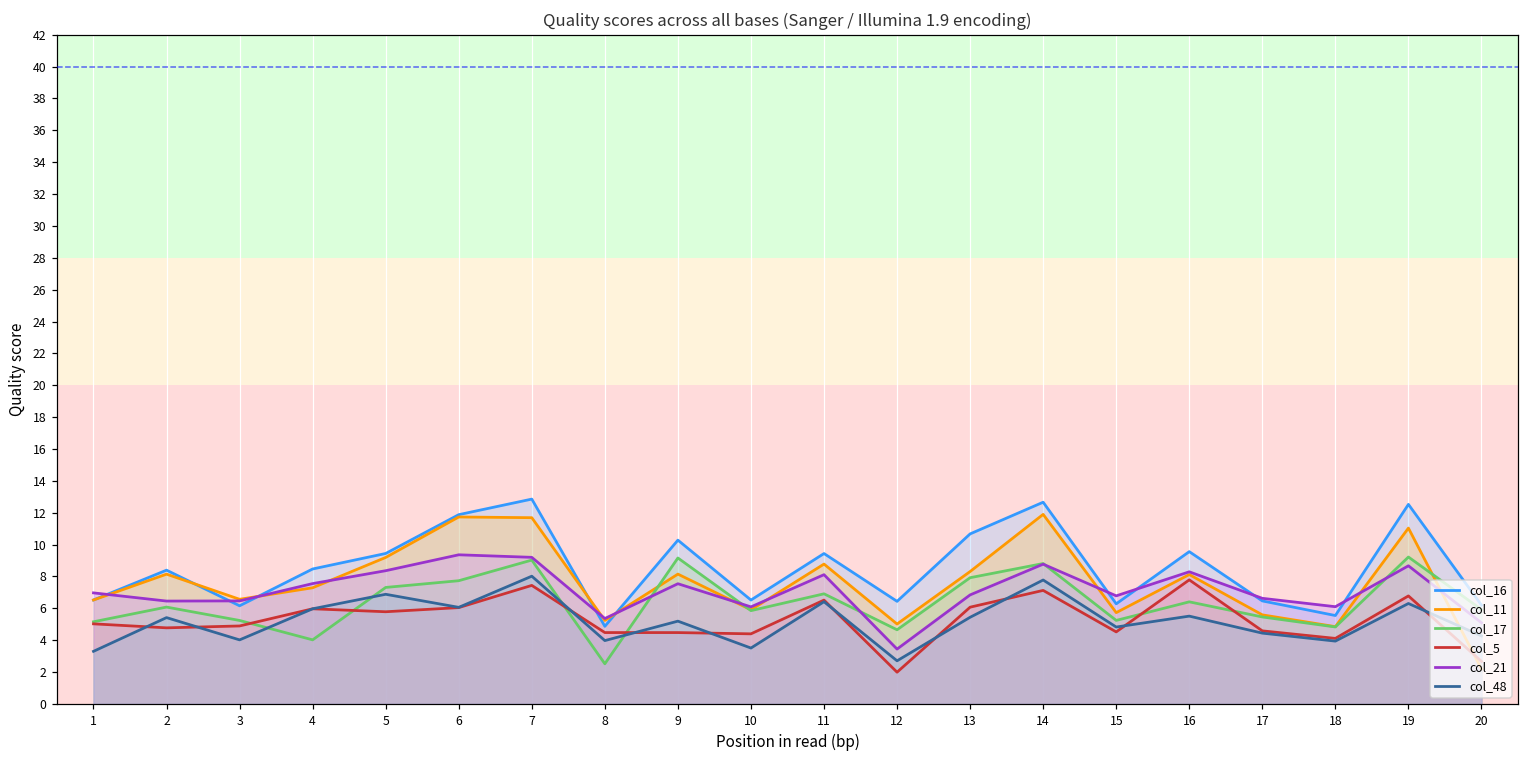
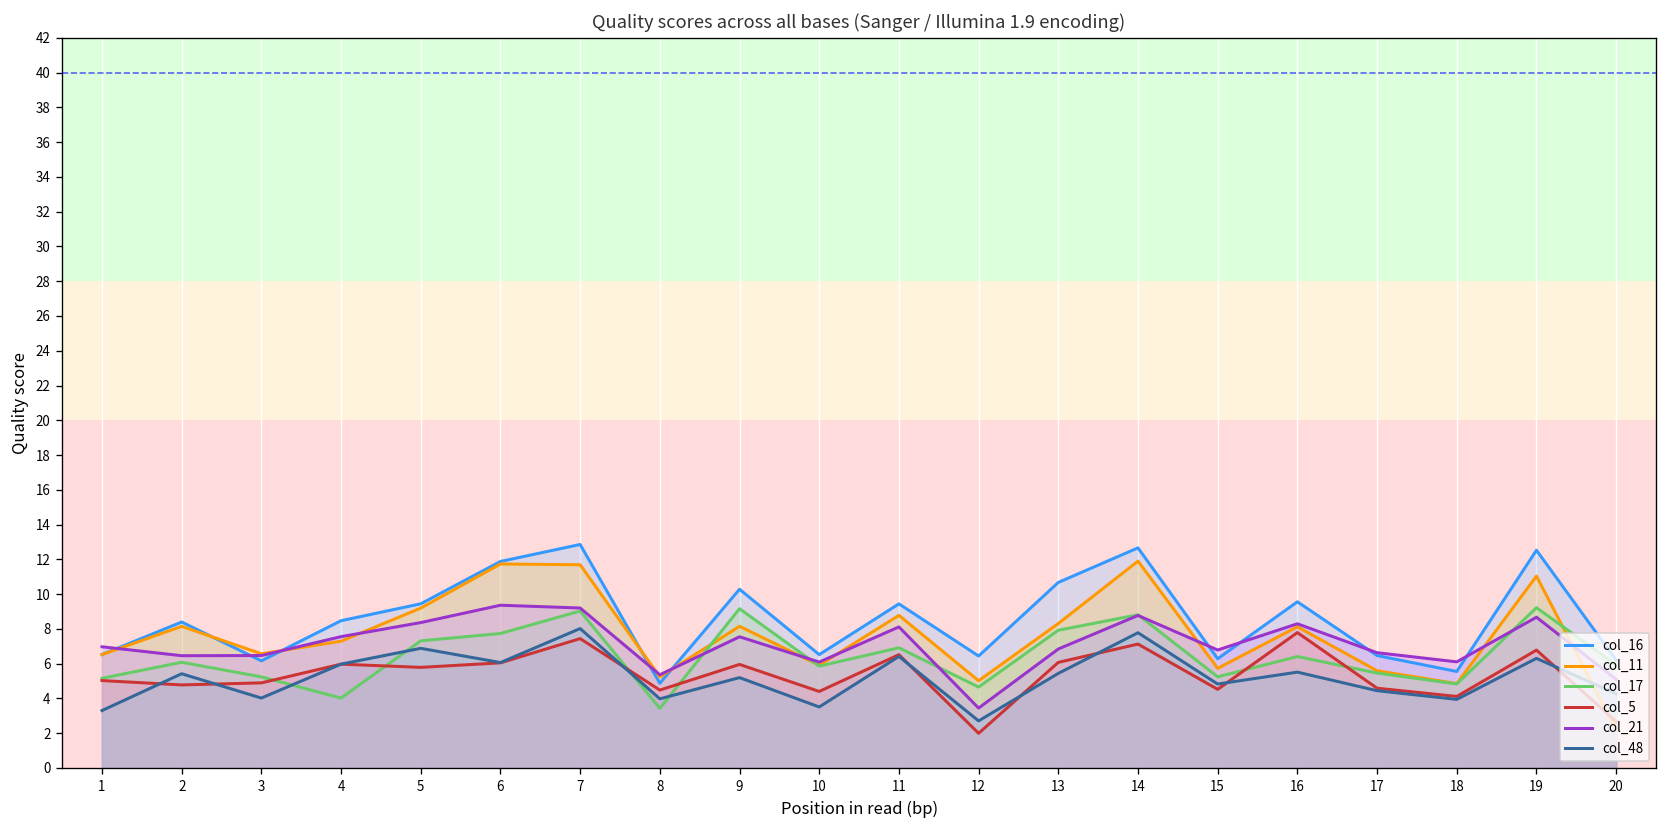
  {
    "col_16": {
      "2": 8.4,
      "3": 6.2,
      "4": 8.5,
      "5": 9.4,
      "7": 12.9,
      "8": 4.9,
      "9": 10.3,
      "10": 6.5,
      "11": 9.4,
      "12": 6.4,
      "13": 10.7,
      "14": 12.7,
      "15": 6.3,
      "16": 9.6,
      "18": 5.5,
      "19": 12.5
    },
    "col_11": {
      "2": 8.1,
      "4": 7.3,
      "5": 9.2,
      "7": 11.7,
      "9": 8.1,
      "11": 8.8,
      "12": 5.0,
      "13": 8.3,
      "14": 11.9,
      "15": 5.7,
      "19": 11.0
    },
    "col_17": {
      "2": 6.1,
      "3": 5.2,
      "4": 4.0,
      "5": 7.3,
      "6": 7.7,
-     "8": 2.5,
+     "8": 3.4,
      "9": 9.2,
      "11": 6.9,
      "12": 4.7,
      "13": 7.9,
      "15": 5.2,
      "16": 6.4,
      "19": 9.2
    },
    "col_5": {
      "2": 4.8,
      "3": 4.9,
      "5": 5.8,
      "7": 7.4,
      "8": 4.5,
-     "9": 4.5,
+     "9": 6.0,
      "10": 4.4,
      "12": 2.0,
      "13": 6.1,
      "14": 7.1,
      "15": 4.5,
      "16": 7.8,
      "19": 6.8
    },
    "col_21": {
      "1": 7.0,
      "2": 6.5,
      "4": 7.6,
      "5": 8.4,
      "6": 9.4,
      "9": 7.5,
      "10": 6.1,
      "11": 8.1,
      "12": 3.4,
      "13": 6.8,
      "15": 6.8,
      "18": 6.1,
      "19": 8.7
    },
    "col_48": {
      "1": 3.3,
      "2": 5.4,
      "3": 4.0,
      "5": 6.9,
      "7": 8.0,
      "8": 4.0,
      "9": 5.2,
      "10": 3.5,
      "12": 2.7,
      "13": 5.4,
      "14": 7.8,
      "15": 4.8,
      "16": 5.5,
      "19": 6.3
    }
  }
